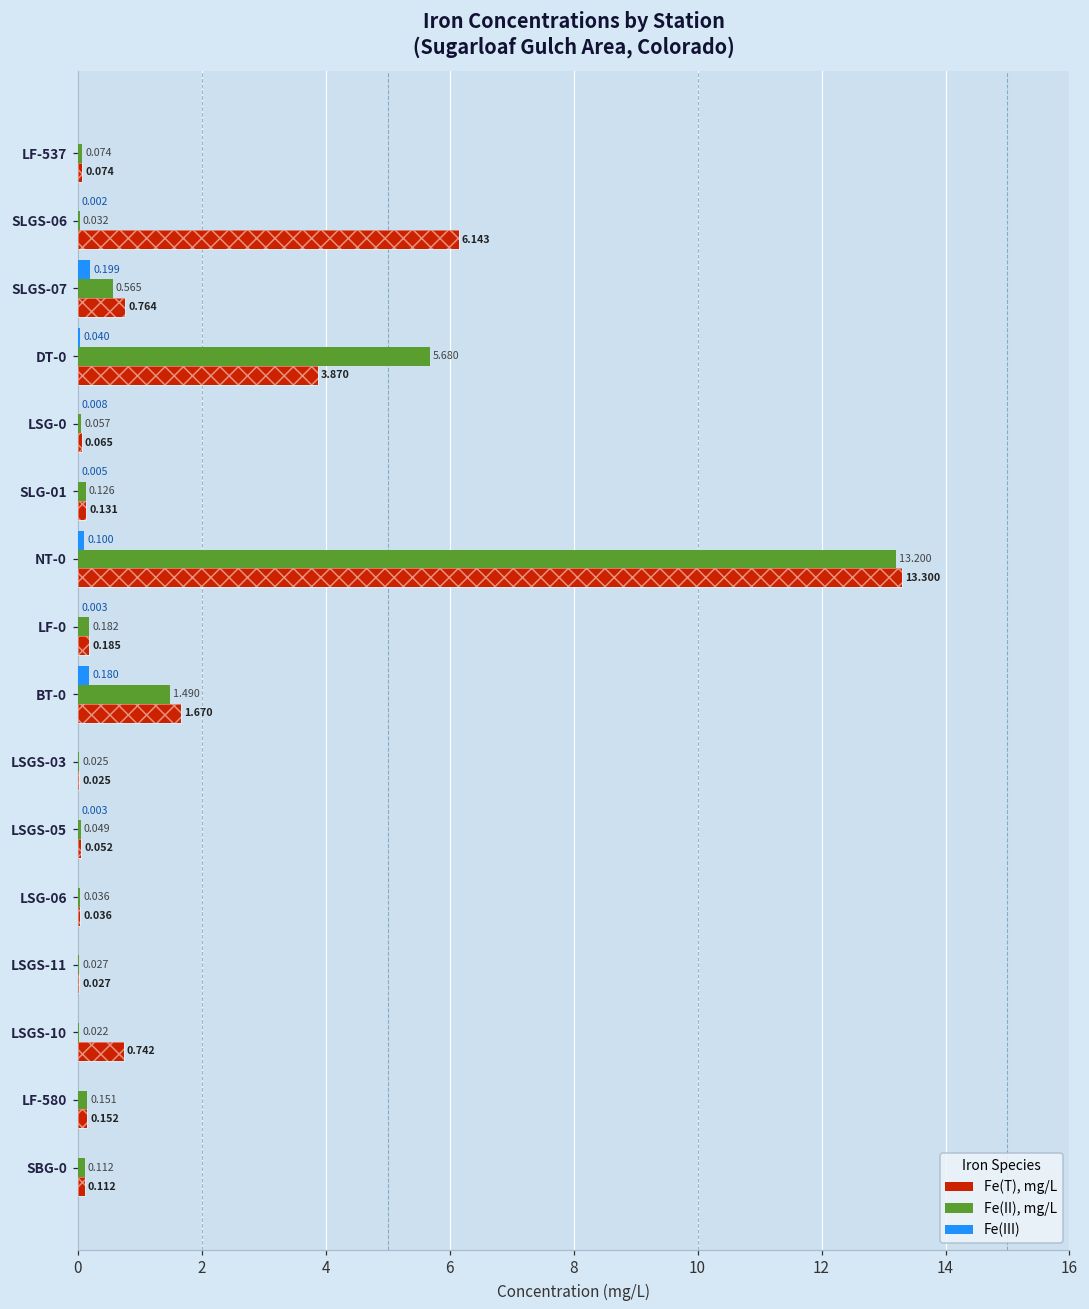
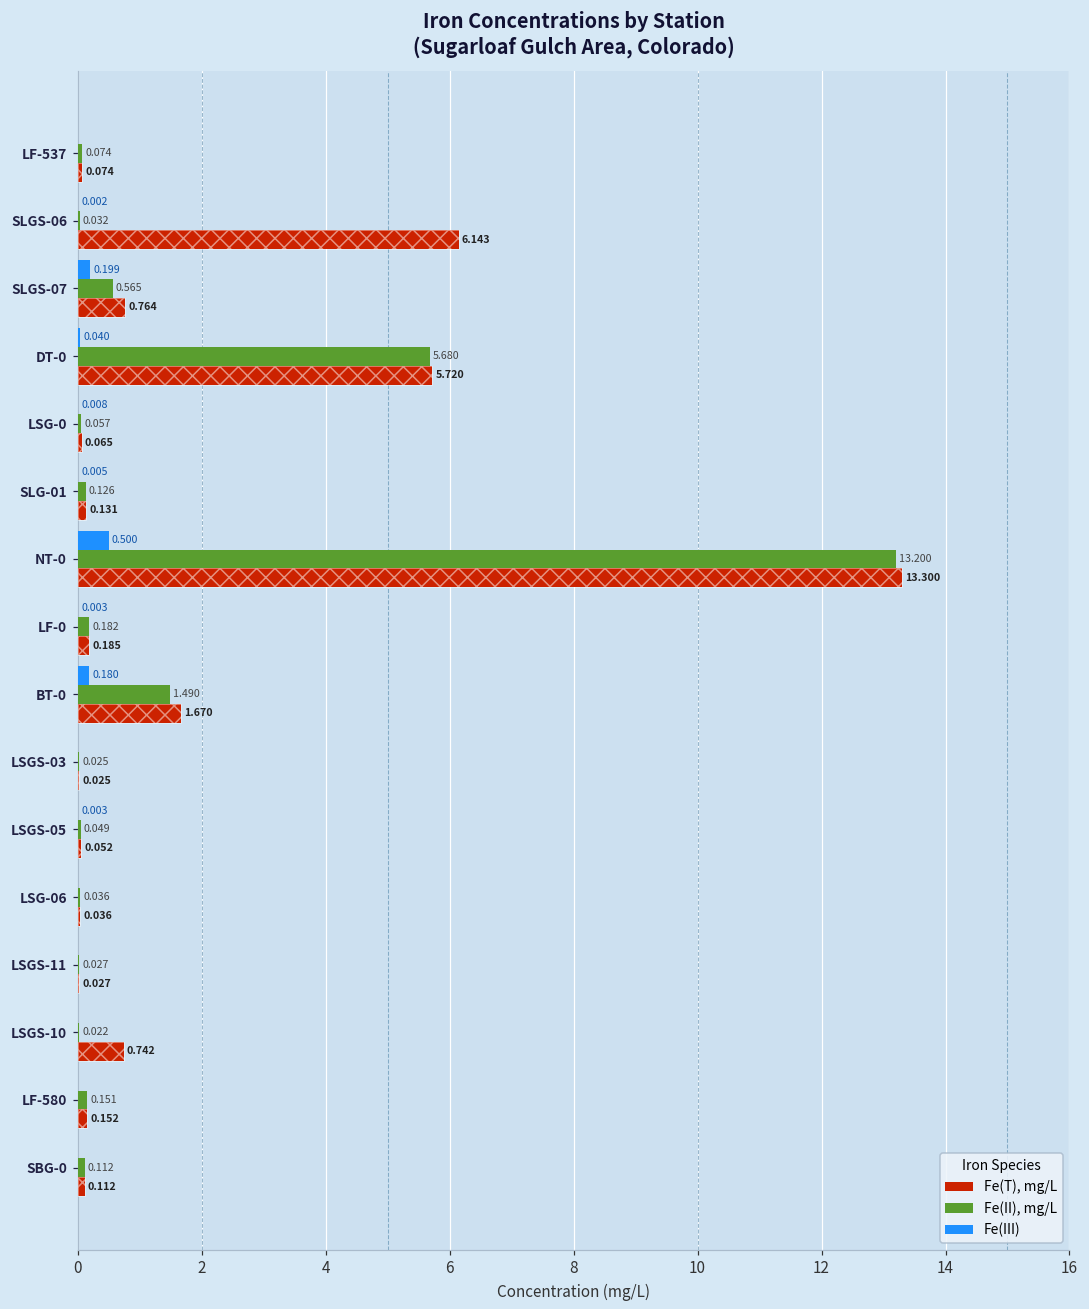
  {
    "Fe(T), mg/L": {
      "LF-537": 0.074,
      "SLGS-06": 6.143,
      "SLGS-07": 0.764,
-     "DT-0": 3.870,
+     "DT-0": 5.720,
      "LSG-0": 0.065,
      "SLG-01": 0.131,
      "NT-0": 13.300,
      "LF-0": 0.185,
      "BT-0": 1.670,
      "LSGS-03": 0.025,
      "LSGS-05": 0.052,
      "LSG-06": 0.036,
      "LSGS-11": 0.027,
      "LSGS-10": 0.742,
      "LF-580": 0.152,
      "SBG-0": 0.112
    },
    "Fe(II), mg/L": {
      "LF-537": 0.074,
      "SLGS-06": 0.032,
      "SLGS-07": 0.565,
      "DT-0": 5.680,
      "LSG-0": 0.057,
      "SLG-01": 0.126,
      "NT-0": 13.200,
      "LF-0": 0.182,
      "BT-0": 1.490,
      "LSGS-03": 0.025,
      "LSGS-05": 0.049,
      "LSG-06": 0.036,
      "LSGS-11": 0.027,
      "LSGS-10": 0.022,
      "LF-580": 0.151,
      "SBG-0": 0.112
    },
    "Fe(III)": {
      "SLGS-06": 0.002,
      "SLGS-07": 0.199,
      "DT-0": 0.040,
      "LSG-0": 0.008,
      "SLG-01": 0.005,
-     "NT-0": 0.100,
+     "NT-0": 0.500,
      "LF-0": 0.003,
      "BT-0": 0.180,
      "LSGS-05": 0.003
    }
  }
